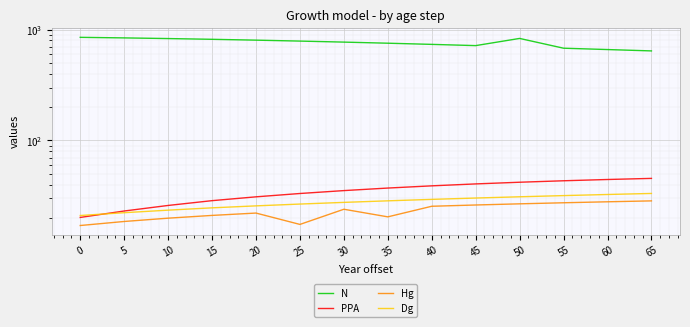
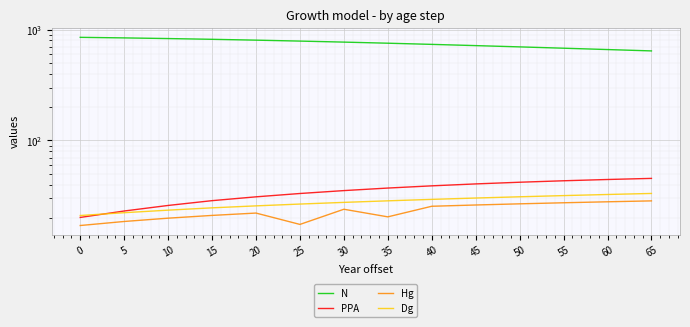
  {
    "N": {
      "0": 900,
      "5": 800,
      "10": 800,
      "15": 800,
      "20": 800,
      "25": 800,
      "30": 800,
      "35": 800,
      "40": 700,
      "45": 700,
-     "50": 800,
+     "50": 700,
      "55": 700,
      "60": 700,
      "65": 600
    },
    "PPA": {
      "10": 26,
      "15": 29,
      "20": 31,
      "25": 33,
      "30": 35,
      "35": 37,
      "40": 39,
      "45": 41,
      "50": 42,
      "55": 43,
      "60": 44,
      "65": 45
    },
    "Hg": {
      "0": 17,
      "5": 19,
      "10": 20,
      "15": 21,
      "20": 22,
      "25": 17,
      "30": 24,
      "35": 20,
      "40": 25,
      "45": 26,
      "50": 27,
      "55": 27,
      "60": 28,
      "65": 28
    },
    "Dg": {
      "10": 23,
      "15": 25,
      "20": 26,
      "25": 27,
      "30": 28,
      "35": 29,
      "40": 29,
      "45": 30,
      "50": 31,
      "55": 32,
      "60": 33,
      "65": 33
    }
  }
